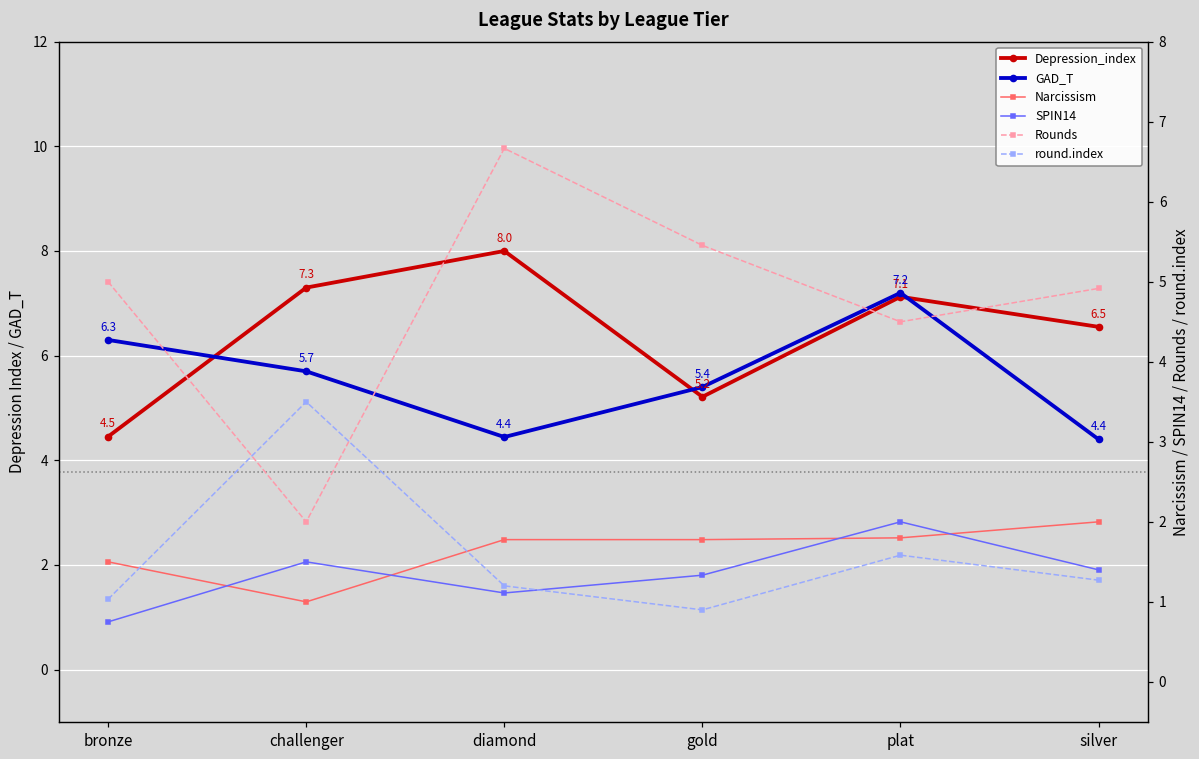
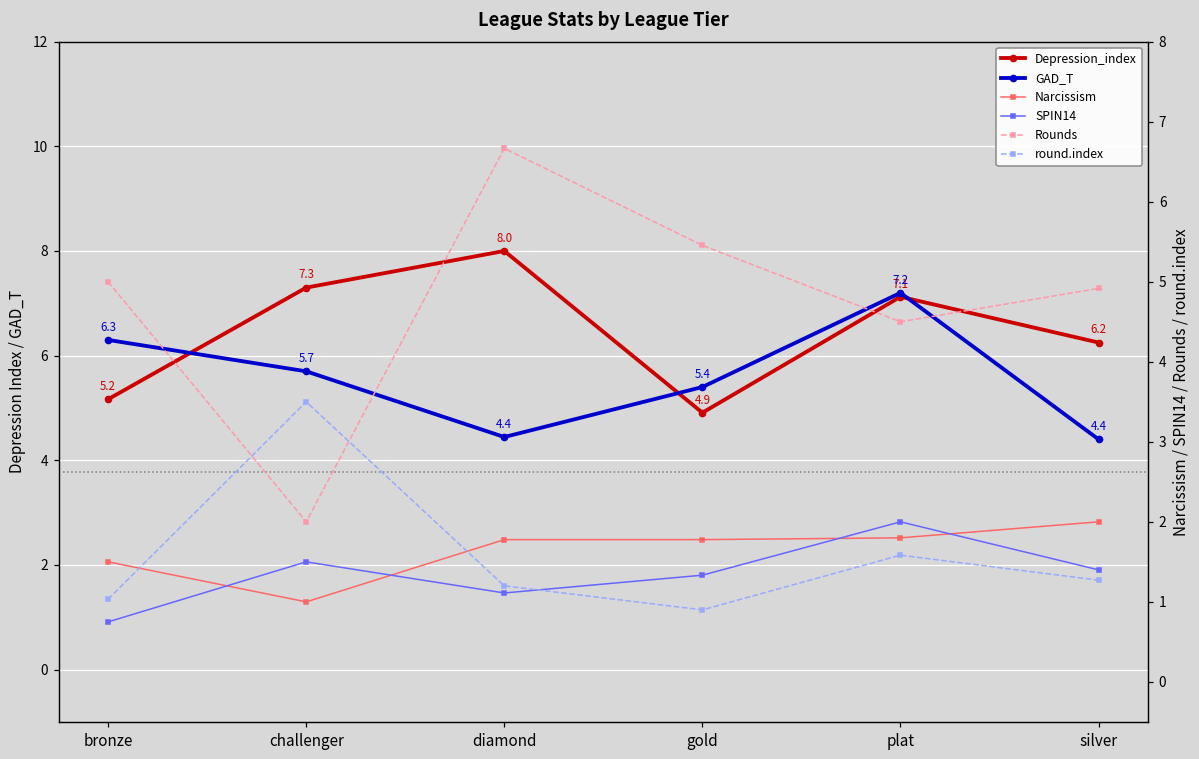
  {
    "Depression_index": {
-     "bronze": 4.5,
+     "bronze": 5.2,
      "challenger": 7.3,
      "diamond": 8.0,
-     "gold": 5.2,
-     "silver": 6.5
+     "gold": 4.9,
+     "silver": 6.2
    },
    "GAD_T": {
      "bronze": 6.3,
      "challenger": 5.7,
      "diamond": 4.4,
      "gold": 5.4,
      "silver": 4.4
    }
  }
